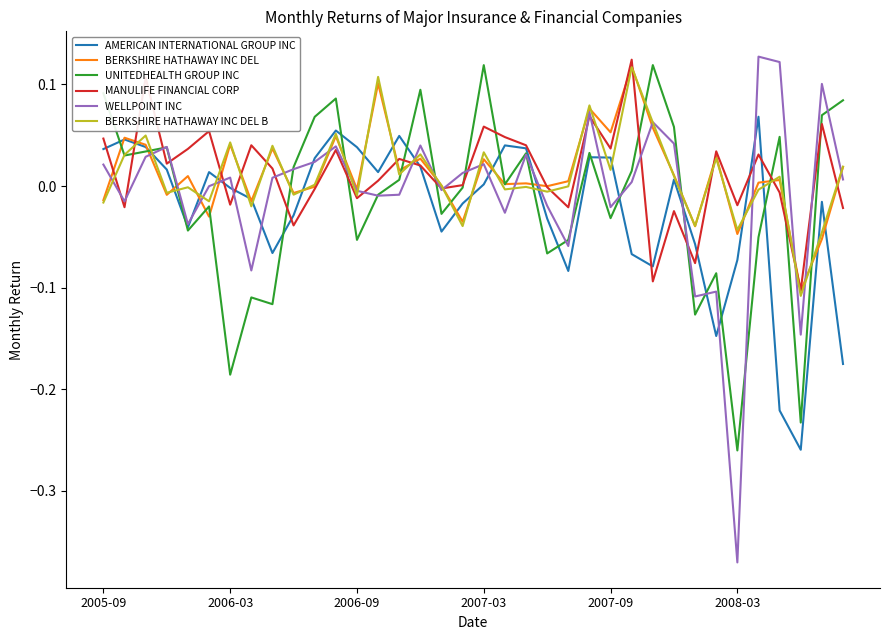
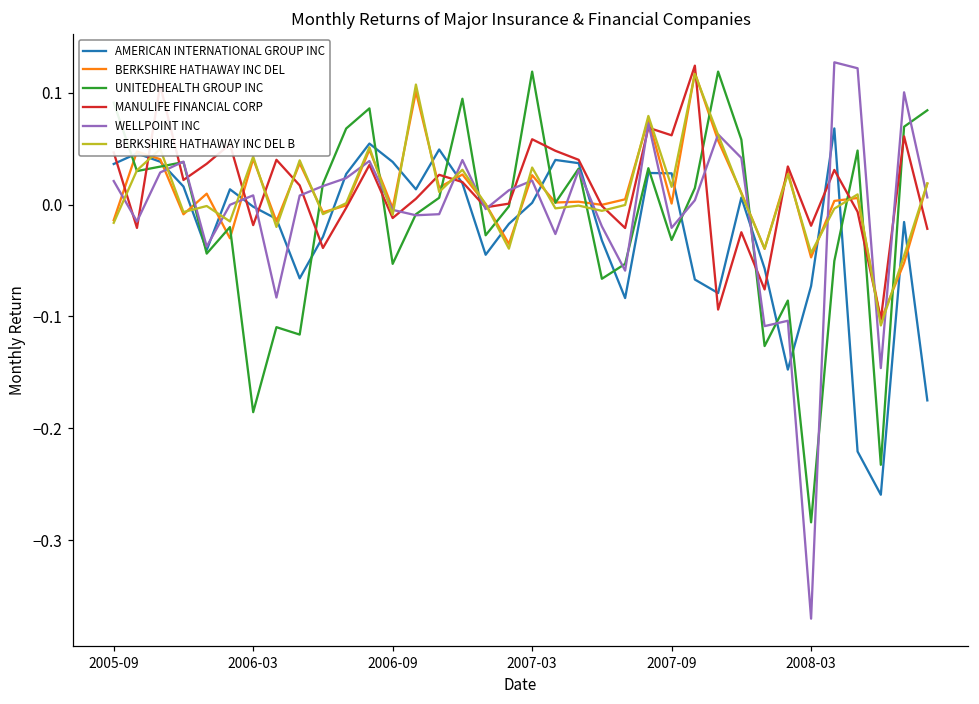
  {
    "AMERICAN INTERNATIONAL GROUP INC": {
      "2005-09": 0.036,
      "2006-03": -0.002,
      "2006-09": 0.038,
      "2007-03": 0.002,
      "2007-09": 0.028,
      "2008-03": -0.073
    },
    "BERKSHIRE HATHAWAY INC DEL": {
      "2007-03": 0.026,
-     "2007-09": 0.053,
+     "2007-09": 0.001,
      "2008-03": -0.047
    },
    "UNITEDHEALTH GROUP INC": {
      "2006-03": -0.186,
      "2006-09": -0.053,
      "2007-03": 0.119,
      "2007-09": -0.032,
-     "2008-03": -0.260
+     "2008-03": -0.284
    },
    "MANULIFE FINANCIAL CORP": {
      "2005-09": 0.047,
      "2006-03": -0.018,
      "2006-09": -0.012,
      "2007-03": 0.059,
-     "2007-09": 0.037,
+     "2007-09": 0.062,
      "2008-03": -0.019
    },
    "WELLPOINT INC": {
      "2005-09": 0.021,
      "2006-03": 0.008,
      "2007-03": 0.022,
      "2007-09": -0.021,
      "2008-03": -0.370
    },
    "BERKSHIRE HATHAWAY INC DEL B": {
      "2006-09": -0.009,
      "2007-03": 0.033,
      "2007-09": 0.016,
      "2008-03": -0.043
    }
  }
